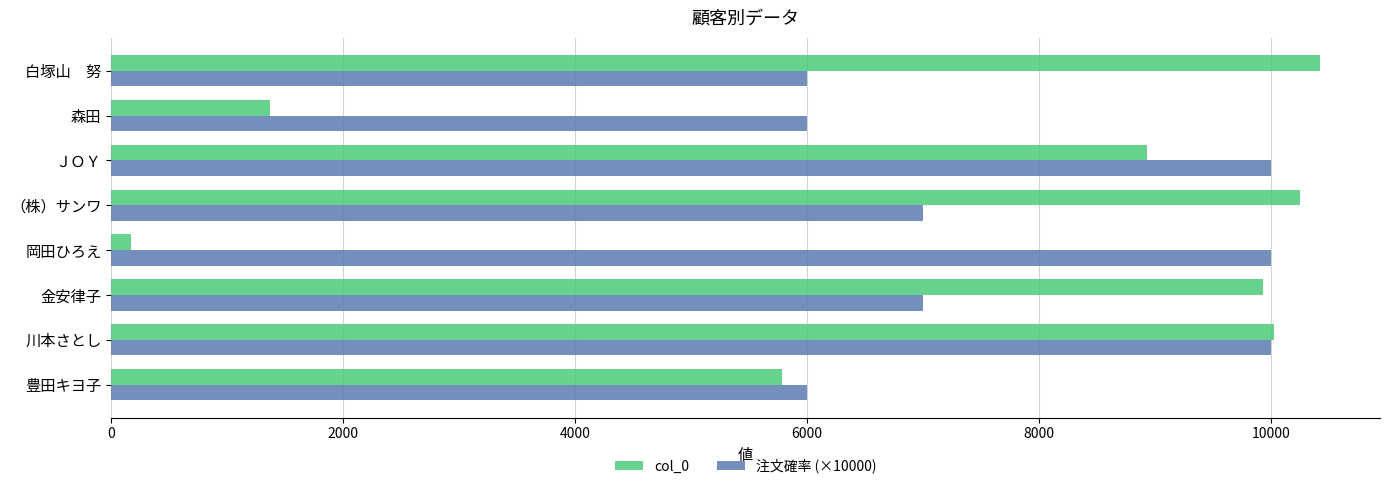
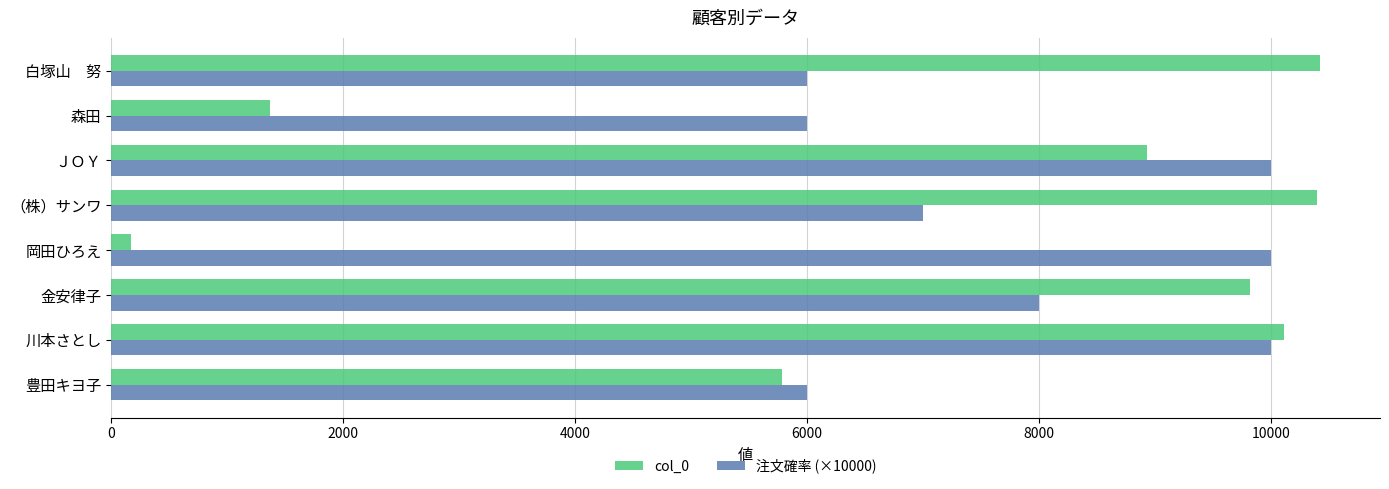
  {
    "col_0": {
      "白塚山 努": 10420,
      "森田": 1370,
      "ＪＯＹ": 8930,
-     "（株）サンワ": 10250,
+     "（株）サンワ": 10400,
      "岡田ひろえ": 170,
-     "金安律子": 9930,
-     "川本さとし": 10030,
+     "金安律子": 9820,
+     "川本さとし": 10110,
      "豊田キヨ子": 5790
    },
    "注文確率 (×10000)": {
      "白塚山 努": 6000,
      "森田": 6000,
      "ＪＯＹ": 10000,
      "（株）サンワ": 7000,
      "岡田ひろえ": 10000,
-     "金安律子": 7000,
+     "金安律子": 8000,
      "川本さとし": 10000,
      "豊田キヨ子": 6000
    }
  }
